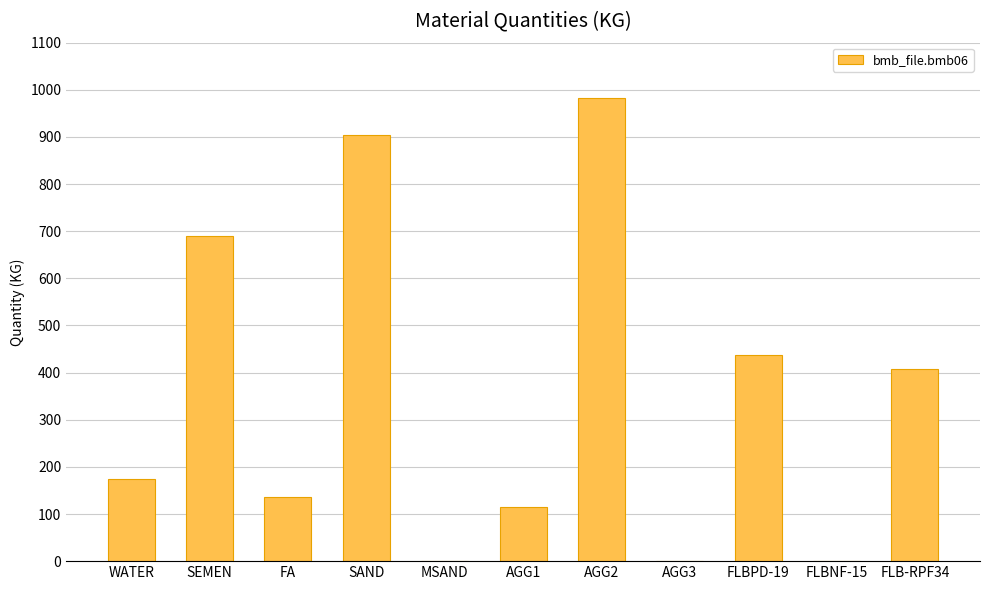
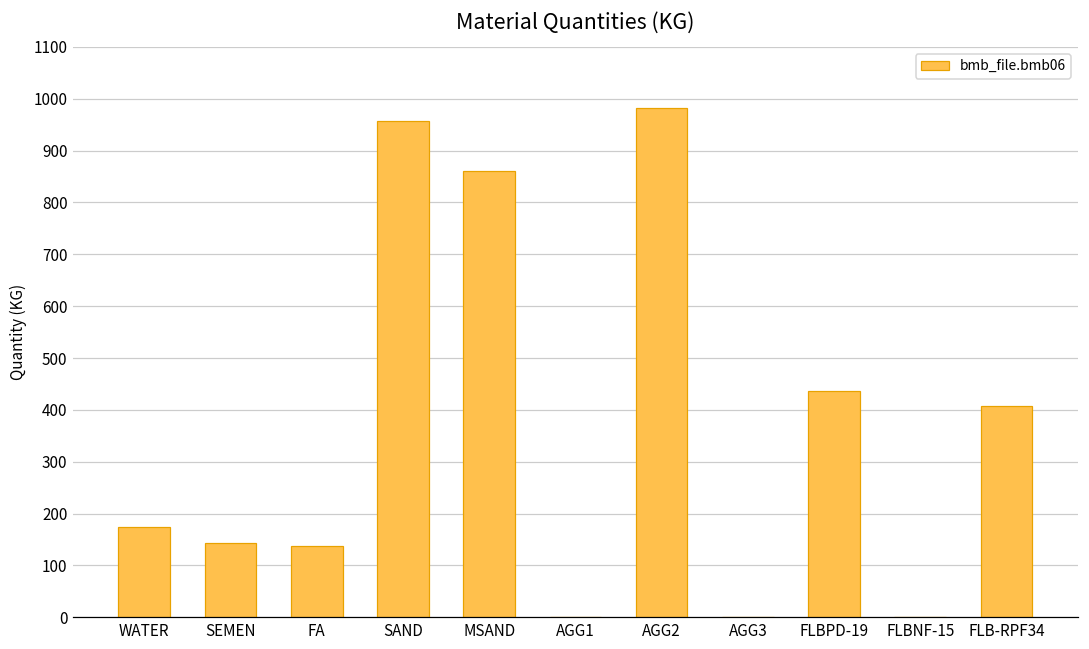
  {
    "WATER": 180,
-   "SEMEN": 690,
+   "SEMEN": 140,
    "FA": 140,
-   "SAND": 910,
-   "MSAND": 0,
-   "AGG1": 120,
+   "SAND": 960,
+   "MSAND": 860,
+   "AGG1": 0,
    "AGG2": 980,
    "AGG3": 0,
    "FLBPD-19": 440,
    "FLBNF-15": 0,
    "FLB-RPF34": 410
  }
